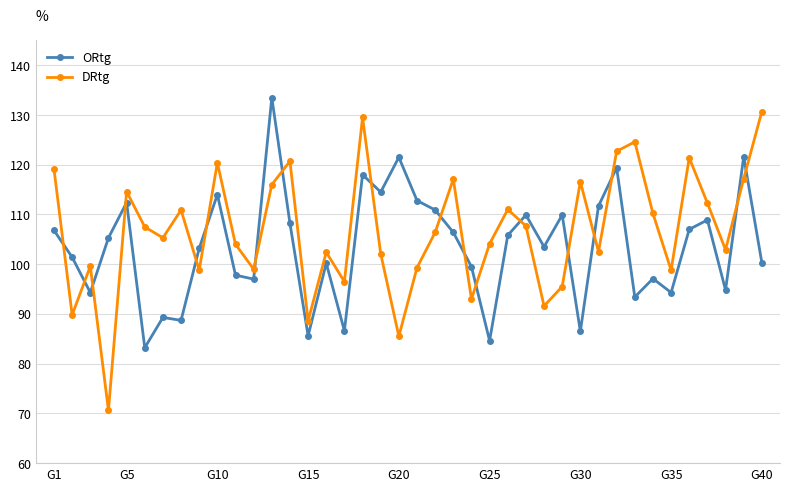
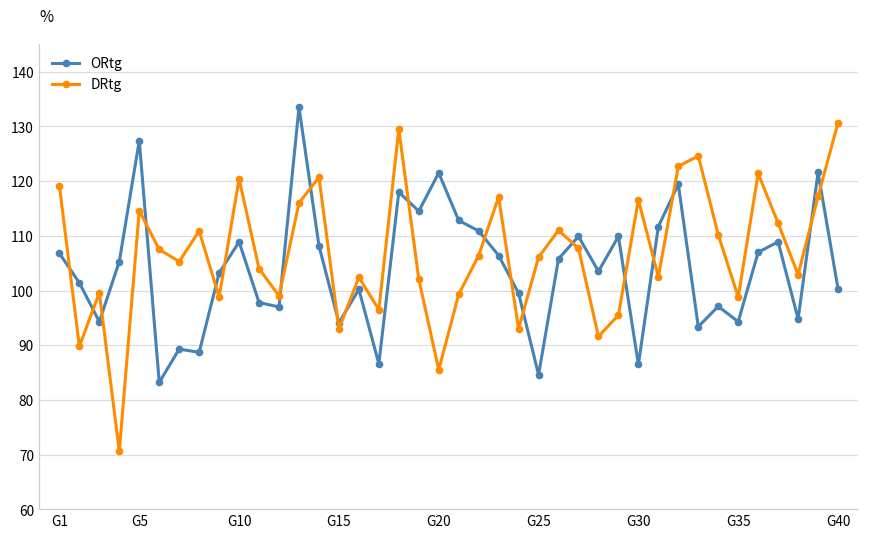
  {
    "ORtg": {
      "G1": 107,
-     "G5": 112,
-     "G10": 114,
-     "G15": 86,
+     "G5": 127,
+     "G10": 109,
+     "G15": 94,
      "G20": 122,
      "G25": 85,
      "G30": 87,
      "G35": 94,
      "G40": 100
    },
    "DRtg": {
      "G1": 119,
      "G5": 115,
      "G10": 120,
-     "G15": 89,
+     "G15": 93,
      "G20": 86,
-     "G25": 104,
+     "G25": 106,
      "G30": 117,
      "G35": 99,
      "G40": 131
    }
  }
